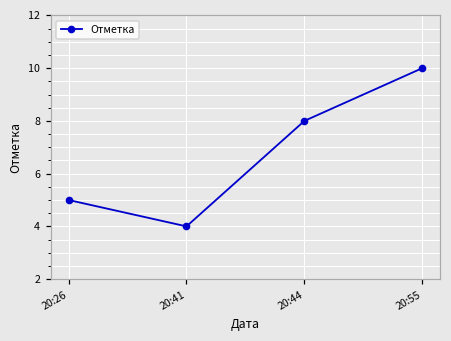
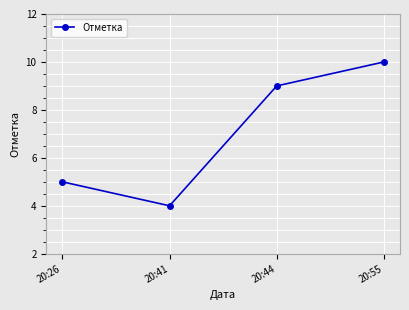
  {
    "20:26": 5,
    "20:41": 4,
-   "20:44": 8,
+   "20:44": 9,
    "20:55": 10
  }
